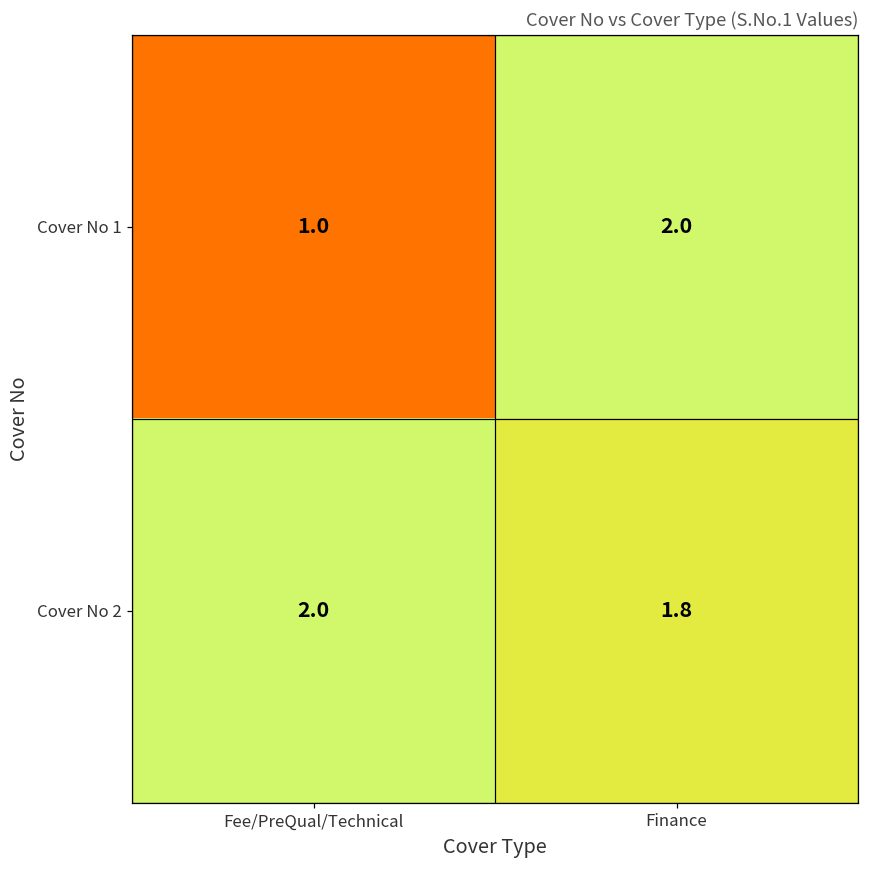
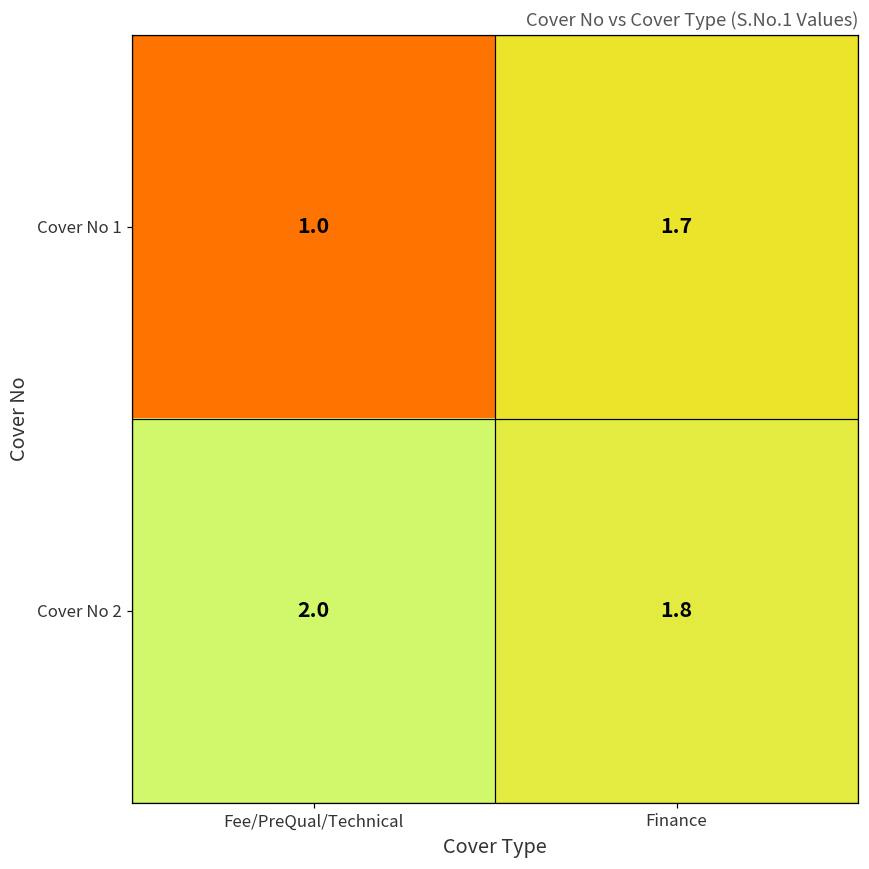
  {
    "Cover No 1": {
      "Fee/PreQual/Technical": 1.0,
-     "Finance": 2.0
+     "Finance": 1.7
    },
    "Cover No 2": {
      "Fee/PreQual/Technical": 2.0,
      "Finance": 1.8
    }
  }
